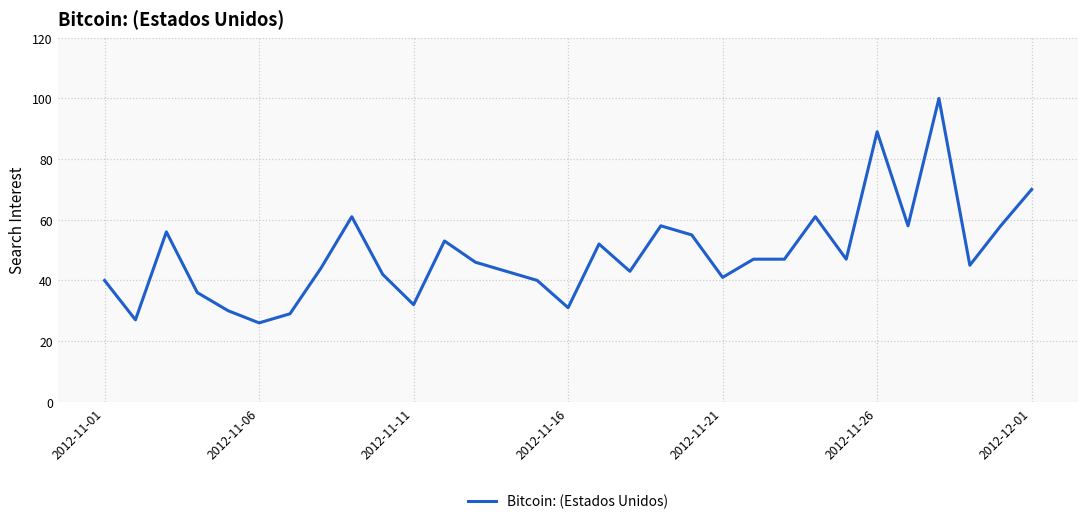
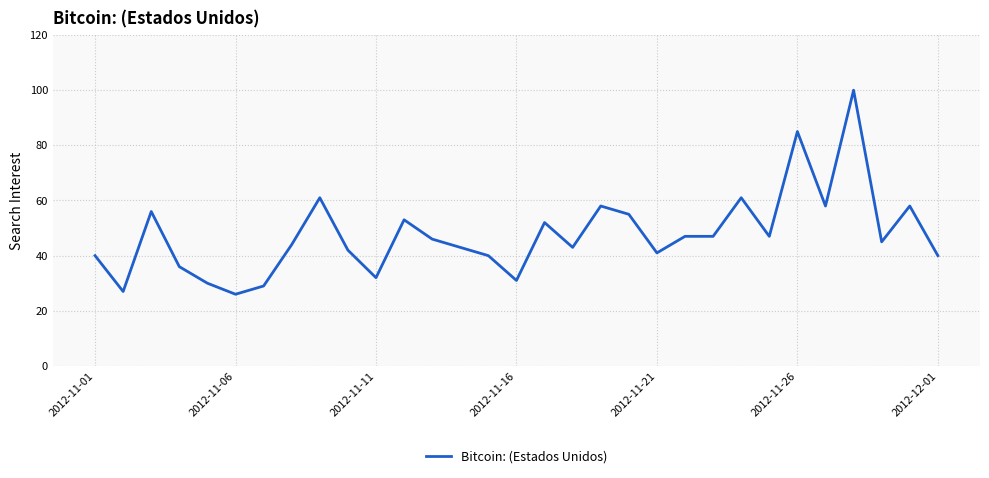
  {
    "2012-11-01": 40,
    "2012-11-06": 26,
    "2012-11-11": 32,
    "2012-11-16": 31,
    "2012-11-21": 41,
-   "2012-11-26": 89,
-   "2012-12-01": 70
+   "2012-11-26": 85,
+   "2012-12-01": 40
  }
